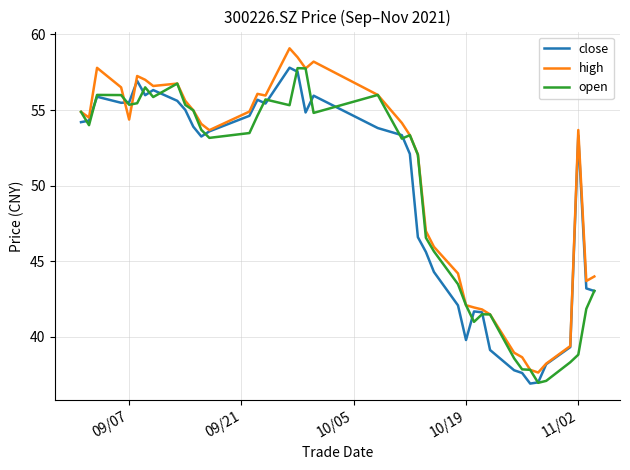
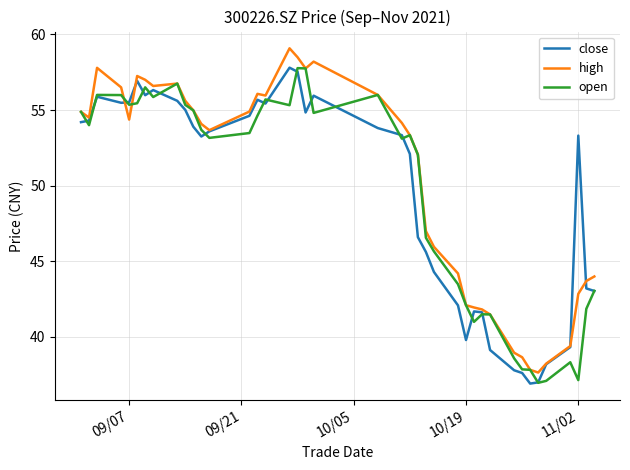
  {
    "close": {
      "10/19": 39.8,
      "11/02": 53.3
    },
    "high": {
      "09/07": 54.4,
-     "11/02": 53.7
+     "11/02": 42.9
    },
    "open": {
-     "11/02": 38.8
+     "11/02": 37.2
    }
  }
